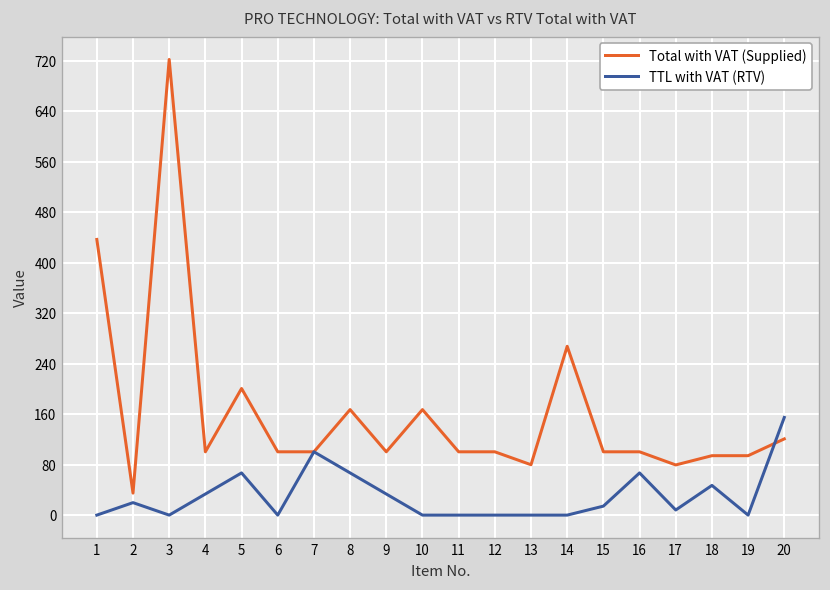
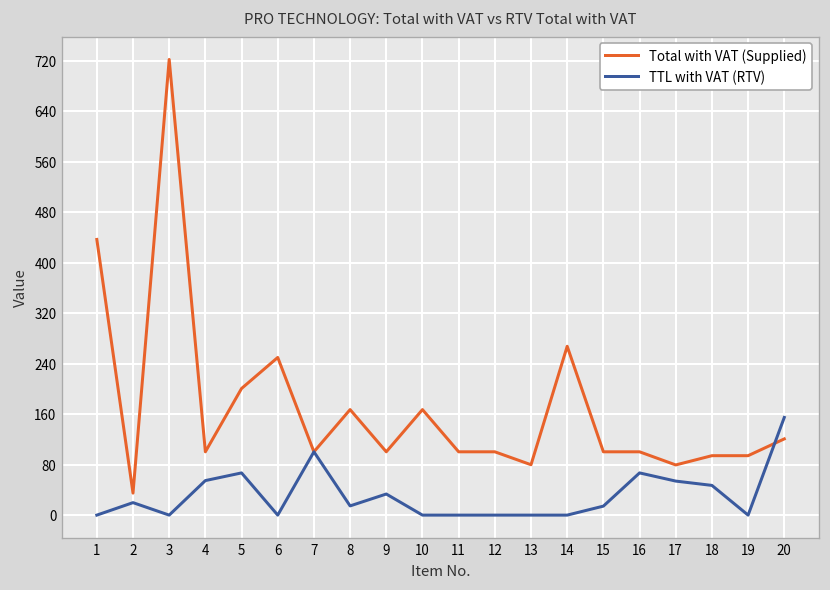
  {
    "Total with VAT (Supplied)": {
      "1": 440,
      "2": 30,
      "3": 720,
      "4": 100,
      "5": 200,
-     "6": 100,
+     "6": 250,
      "8": 170,
      "9": 100,
      "10": 170,
      "11": 100,
      "12": 100,
      "13": 80,
      "14": 270,
      "15": 100,
      "16": 100,
      "17": 80,
      "18": 90,
      "19": 90,
      "20": 120
    },
    "TTL with VAT (RTV)": {
      "1": 0,
      "2": 20,
      "3": 0,
-     "4": 30,
+     "4": 50,
      "5": 70,
      "6": 0,
-     "8": 70,
+     "8": 10,
      "9": 30,
      "10": 0,
      "11": 0,
      "12": 0,
      "13": 0,
      "14": 0,
      "15": 10,
      "16": 70,
-     "17": 10,
+     "17": 50,
      "18": 50,
      "19": 0,
      "20": 150
    }
  }
